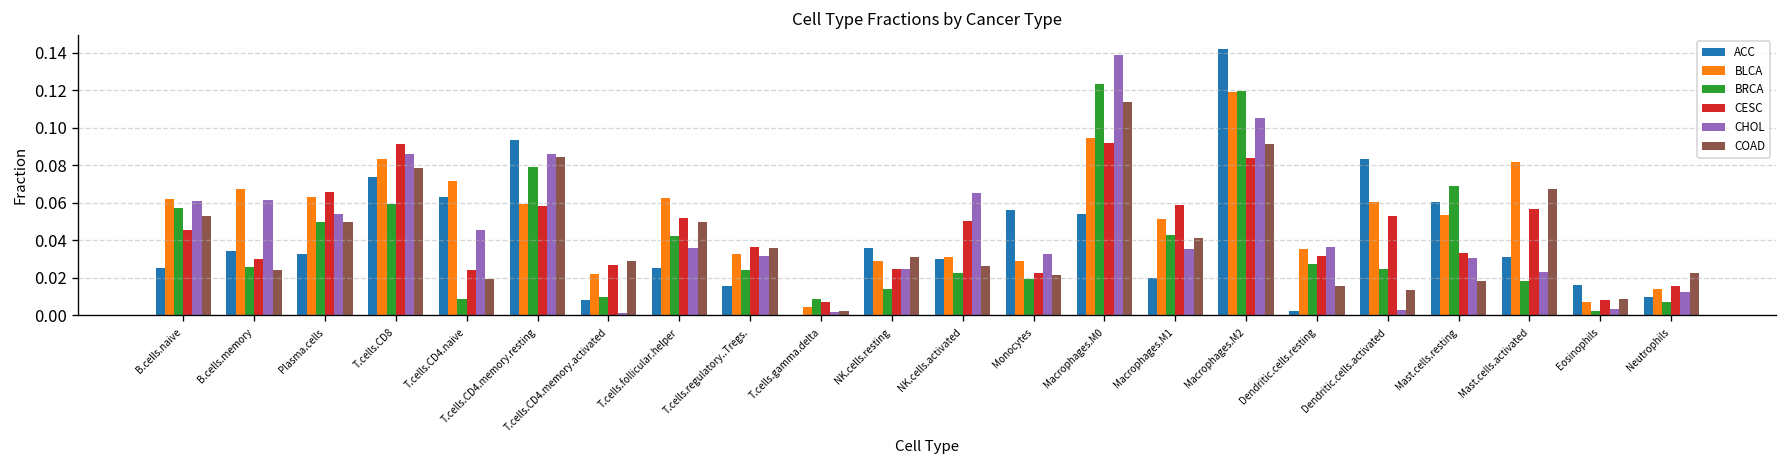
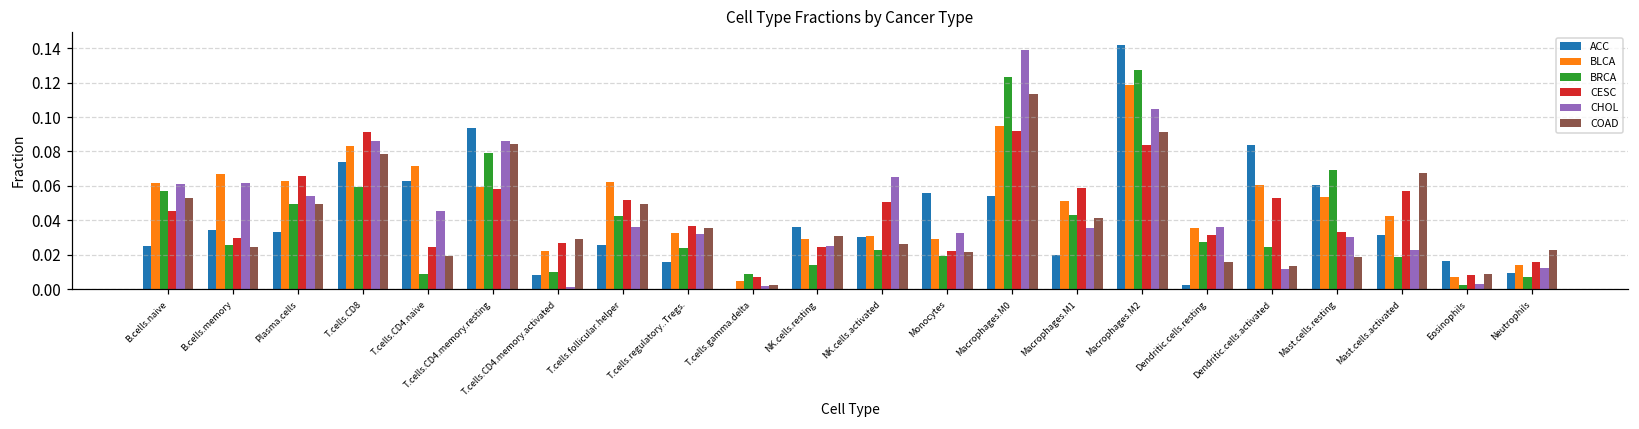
  {
    "ACC": {
      "B.cells.naive": 0.025,
      "B.cells.memory": 0.034,
      "Plasma.cells": 0.033,
      "T.cells.CD8": 0.074,
      "T.cells.CD4.naive": 0.063,
      "T.cells.CD4.memory.resting": 0.094,
      "T.cells.CD4.memory.activated": 0.008,
      "T.cells.follicular.helper": 0.025,
      "T.cells.regulatory..Tregs.": 0.016,
      "T.cells.gamma.delta": 0.000,
      "NK.cells.resting": 0.036,
      "NK.cells.activated": 0.030,
      "Monocytes": 0.056,
      "Macrophages.M0": 0.054,
      "Macrophages.M1": 0.020,
      "Macrophages.M2": 0.142,
      "Dendritic.cells.resting": 0.002,
      "Dendritic.cells.activated": 0.083,
      "Mast.cells.resting": 0.061,
      "Mast.cells.activated": 0.031,
      "Eosinophils": 0.016,
      "Neutrophils": 0.010
    },
    "BLCA": {
      "B.cells.naive": 0.062,
      "B.cells.memory": 0.067,
      "Plasma.cells": 0.063,
      "T.cells.CD8": 0.083,
      "T.cells.CD4.naive": 0.072,
      "T.cells.CD4.memory.resting": 0.059,
      "T.cells.CD4.memory.activated": 0.022,
      "T.cells.follicular.helper": 0.063,
      "T.cells.regulatory..Tregs.": 0.033,
      "T.cells.gamma.delta": 0.005,
      "NK.cells.resting": 0.029,
      "NK.cells.activated": 0.031,
      "Monocytes": 0.029,
      "Macrophages.M0": 0.095,
      "Macrophages.M1": 0.051,
      "Macrophages.M2": 0.119,
      "Dendritic.cells.resting": 0.035,
      "Dendritic.cells.activated": 0.061,
      "Mast.cells.resting": 0.053,
-     "Mast.cells.activated": 0.082,
+     "Mast.cells.activated": 0.043,
      "Eosinophils": 0.007,
      "Neutrophils": 0.014
    },
    "BRCA": {
      "B.cells.naive": 0.057,
      "B.cells.memory": 0.026,
      "Plasma.cells": 0.050,
      "T.cells.CD8": 0.059,
      "T.cells.CD4.naive": 0.009,
      "T.cells.CD4.memory.resting": 0.079,
      "T.cells.CD4.memory.activated": 0.010,
      "T.cells.follicular.helper": 0.042,
      "T.cells.regulatory..Tregs.": 0.024,
      "T.cells.gamma.delta": 0.009,
      "NK.cells.resting": 0.014,
      "NK.cells.activated": 0.023,
      "Monocytes": 0.019,
      "Macrophages.M0": 0.123,
      "Macrophages.M1": 0.043,
-     "Macrophages.M2": 0.119,
+     "Macrophages.M2": 0.127,
      "Dendritic.cells.resting": 0.028,
      "Dendritic.cells.activated": 0.025,
      "Mast.cells.resting": 0.069,
      "Mast.cells.activated": 0.018,
      "Eosinophils": 0.002,
      "Neutrophils": 0.007
    },
    "CESC": {
      "B.cells.naive": 0.046,
      "B.cells.memory": 0.030,
      "Plasma.cells": 0.066,
      "T.cells.CD8": 0.091,
      "T.cells.CD4.naive": 0.024,
      "T.cells.CD4.memory.resting": 0.058,
      "T.cells.CD4.memory.activated": 0.027,
      "T.cells.follicular.helper": 0.052,
      "T.cells.regulatory..Tregs.": 0.037,
      "T.cells.gamma.delta": 0.007,
      "NK.cells.resting": 0.025,
      "NK.cells.activated": 0.050,
      "Monocytes": 0.022,
      "Macrophages.M0": 0.092,
      "Macrophages.M1": 0.059,
      "Macrophages.M2": 0.084,
      "Dendritic.cells.resting": 0.032,
      "Dendritic.cells.activated": 0.053,
      "Mast.cells.resting": 0.033,
      "Mast.cells.activated": 0.057,
      "Eosinophils": 0.008,
      "Neutrophils": 0.016
    },
    "CHOL": {
      "B.cells.naive": 0.061,
      "B.cells.memory": 0.062,
      "Plasma.cells": 0.054,
      "T.cells.CD8": 0.086,
      "T.cells.CD4.naive": 0.045,
      "T.cells.CD4.memory.resting": 0.086,
      "T.cells.follicular.helper": 0.036,
      "T.cells.regulatory..Tregs.": 0.032,
      "T.cells.gamma.delta": 0.002,
      "NK.cells.resting": 0.025,
      "NK.cells.activated": 0.065,
      "Monocytes": 0.033,
      "Macrophages.M0": 0.139,
      "Macrophages.M1": 0.036,
      "Macrophages.M2": 0.105,
      "Dendritic.cells.resting": 0.036,
-     "Dendritic.cells.activated": 0.003,
+     "Dendritic.cells.activated": 0.012,
      "Mast.cells.resting": 0.031,
      "Mast.cells.activated": 0.023,
      "Eosinophils": 0.003,
      "Neutrophils": 0.012
    },
    "COAD": {
      "B.cells.naive": 0.053,
      "B.cells.memory": 0.024,
      "Plasma.cells": 0.050,
      "T.cells.CD8": 0.079,
      "T.cells.CD4.naive": 0.019,
      "T.cells.CD4.memory.resting": 0.084,
      "T.cells.CD4.memory.activated": 0.029,
      "T.cells.follicular.helper": 0.050,
      "T.cells.regulatory..Tregs.": 0.036,
      "T.cells.gamma.delta": 0.002,
      "NK.cells.resting": 0.031,
      "NK.cells.activated": 0.026,
      "Monocytes": 0.021,
      "Macrophages.M0": 0.114,
      "Macrophages.M1": 0.041,
      "Macrophages.M2": 0.091,
      "Dendritic.cells.resting": 0.016,
      "Dendritic.cells.activated": 0.014,
      "Mast.cells.resting": 0.018,
      "Mast.cells.activated": 0.067,
      "Eosinophils": 0.009,
      "Neutrophils": 0.023
    }
  }
